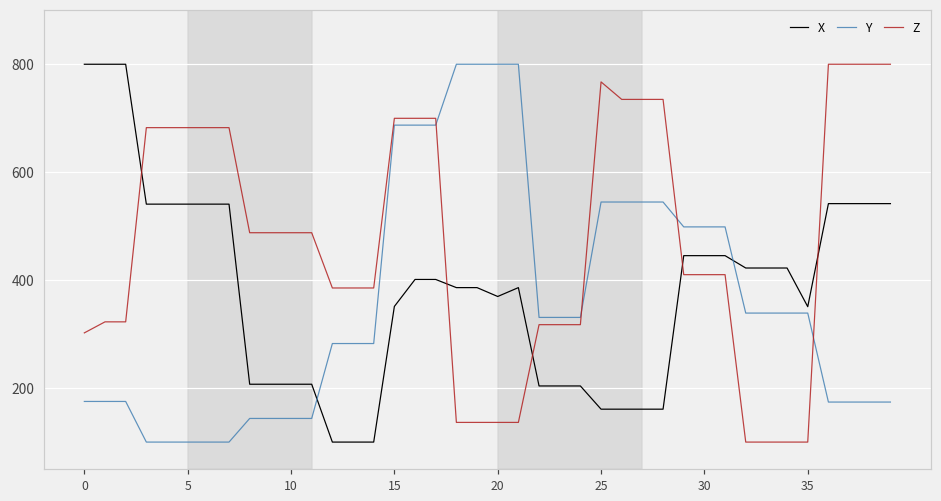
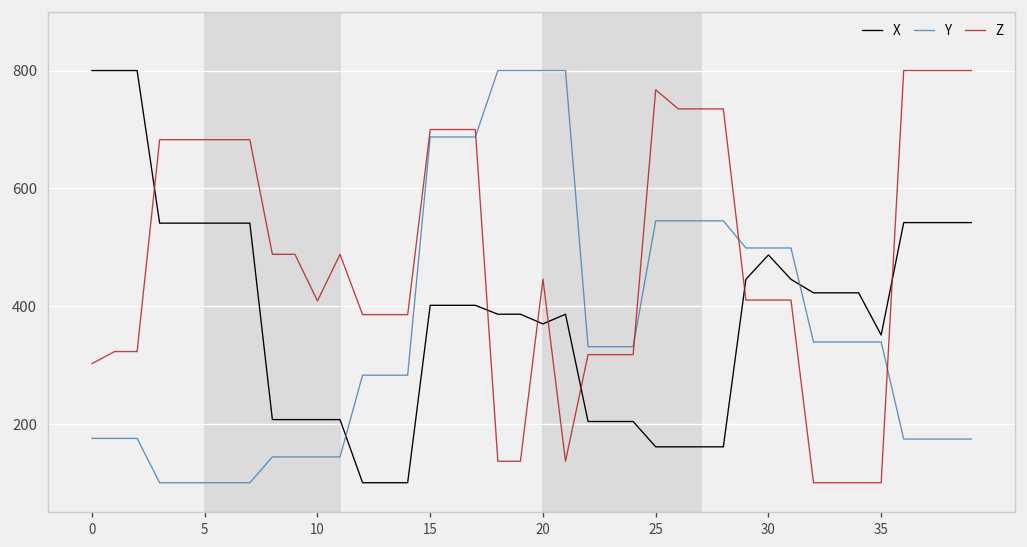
  {
    "X": {
      "0": 800,
      "5": 540,
      "10": 210,
-     "15": 350,
+     "15": 400,
      "20": 370,
      "25": 160,
-     "30": 450,
+     "30": 490,
      "35": 350
    },
    "Y": {
      "0": 180,
      "5": 100,
      "10": 140,
      "15": 690,
      "20": 800,
      "25": 540,
      "30": 500,
      "35": 340
    },
    "Z": {
      "0": 300,
      "5": 680,
-     "10": 490,
+     "10": 410,
      "15": 700,
-     "20": 140,
+     "20": 450,
      "25": 770,
      "30": 410,
      "35": 100
    }
  }
